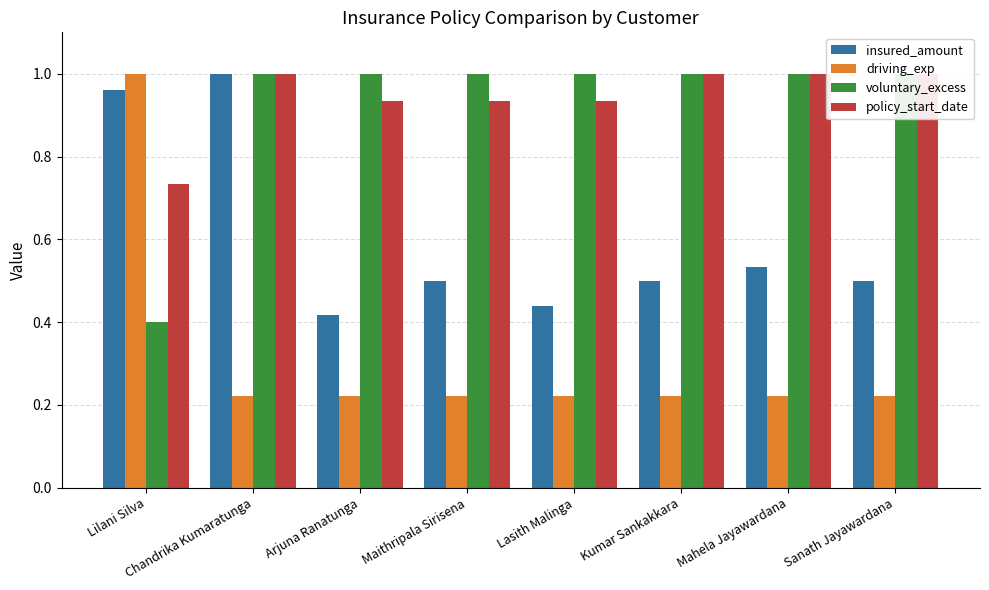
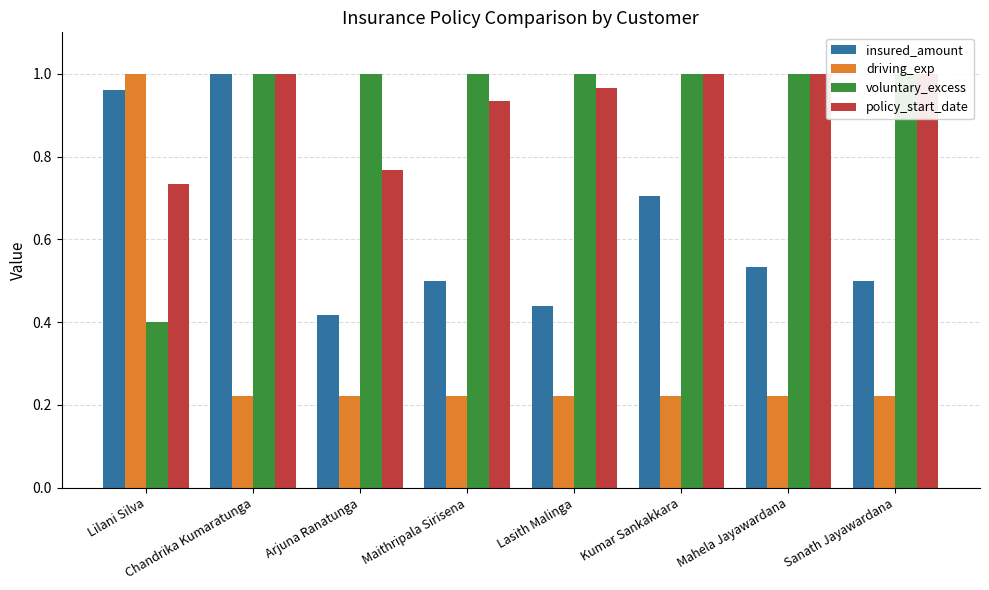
  {
    "insured_amount": {
      "Lilani Silva": 0.96,
      "Chandrika Kumaratunga": 1.00,
      "Arjuna Ranatunga": 0.42,
      "Maithripala Sirisena": 0.50,
      "Lasith Malinga": 0.44,
-     "Kumar Sankakkara": 0.50,
+     "Kumar Sankakkara": 0.70,
      "Mahela Jayawardana": 0.53,
      "Sanath Jayawardana": 0.50
    },
    "driving_exp": {
      "Lilani Silva": 1.00,
      "Chandrika Kumaratunga": 0.22,
      "Arjuna Ranatunga": 0.22,
      "Maithripala Sirisena": 0.22,
      "Lasith Malinga": 0.22,
      "Kumar Sankakkara": 0.22,
      "Mahela Jayawardana": 0.22,
      "Sanath Jayawardana": 0.22
    },
    "voluntary_excess": {
      "Lilani Silva": 0.40,
      "Chandrika Kumaratunga": 1.00,
      "Arjuna Ranatunga": 1.00,
      "Maithripala Sirisena": 1.00,
      "Lasith Malinga": 1.00,
      "Kumar Sankakkara": 1.00,
      "Mahela Jayawardana": 1.00
    },
    "policy_start_date": {
      "Lilani Silva": 0.73,
      "Chandrika Kumaratunga": 1.00,
-     "Arjuna Ranatunga": 0.93,
+     "Arjuna Ranatunga": 0.77,
      "Maithripala Sirisena": 0.93,
-     "Lasith Malinga": 0.93,
+     "Lasith Malinga": 0.97,
      "Kumar Sankakkara": 1.00,
      "Mahela Jayawardana": 1.00
    }
  }
